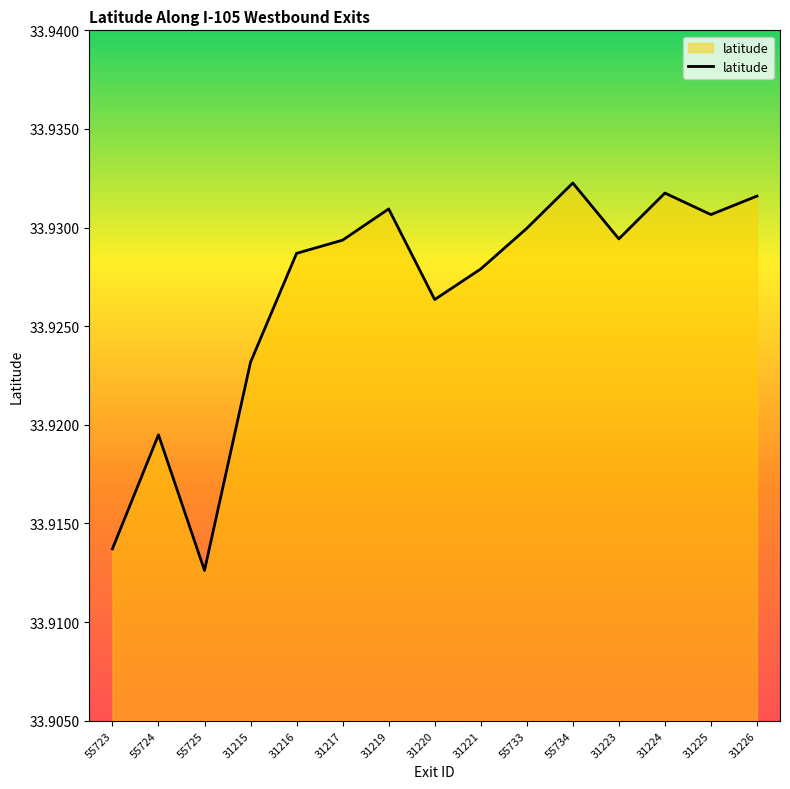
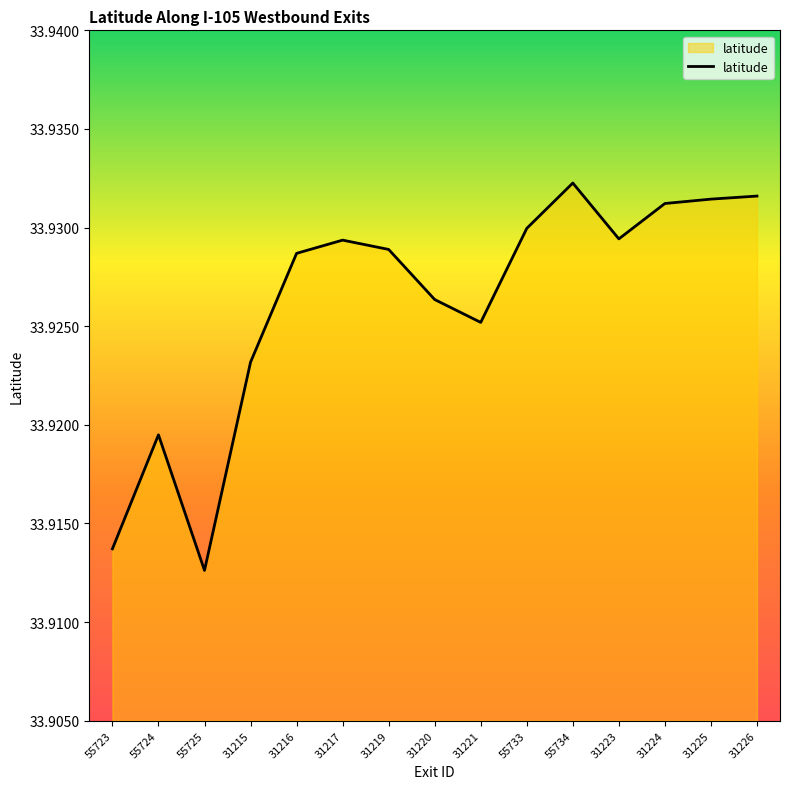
  {
    "55723": 33.9137,
    "55724": 33.9195,
    "55725": 33.9126,
    "31215": 33.9232,
    "31216": 33.9287,
    "31217": 33.9294,
-   "31219": 33.9309,
+   "31219": 33.9289,
    "31220": 33.9264,
-   "31221": 33.9279,
+   "31221": 33.9252,
    "55733": 33.9300,
    "55734": 33.9323,
    "31223": 33.9294,
-   "31224": 33.9318,
-   "31225": 33.9307,
+   "31224": 33.9312,
+   "31225": 33.9314,
    "31226": 33.9316
  }
